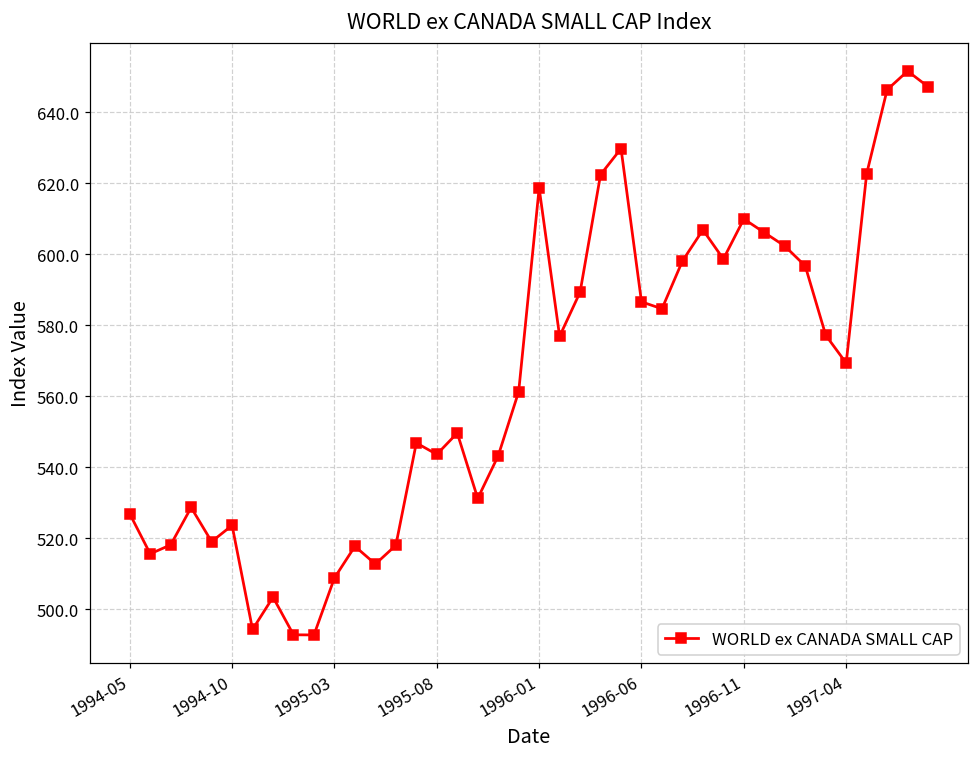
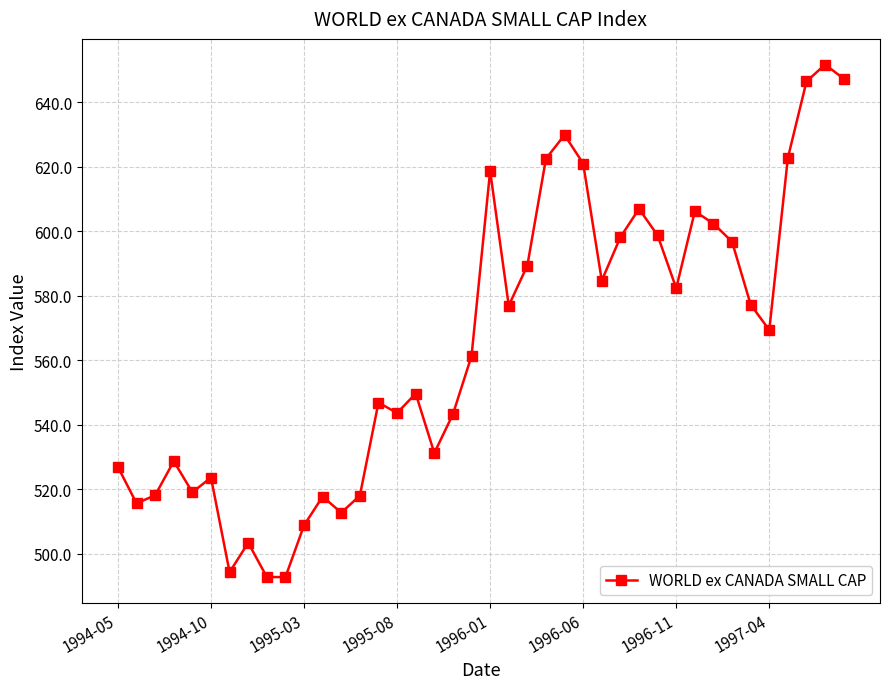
  {
    "1994-05": 527,
    "1994-10": 524,
    "1995-03": 509,
    "1995-08": 544,
    "1996-01": 619,
-   "1996-06": 587,
-   "1996-11": 610,
+   "1996-06": 621,
+   "1996-11": 582,
    "1997-04": 569
  }
